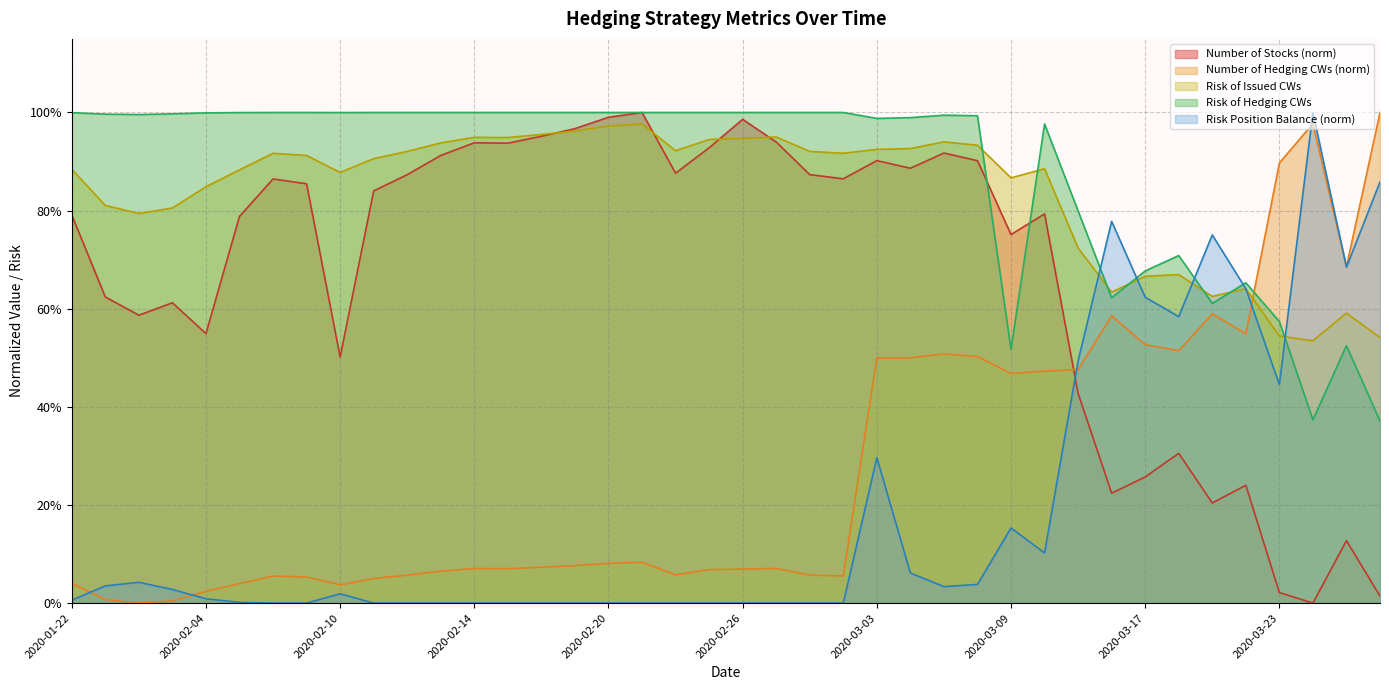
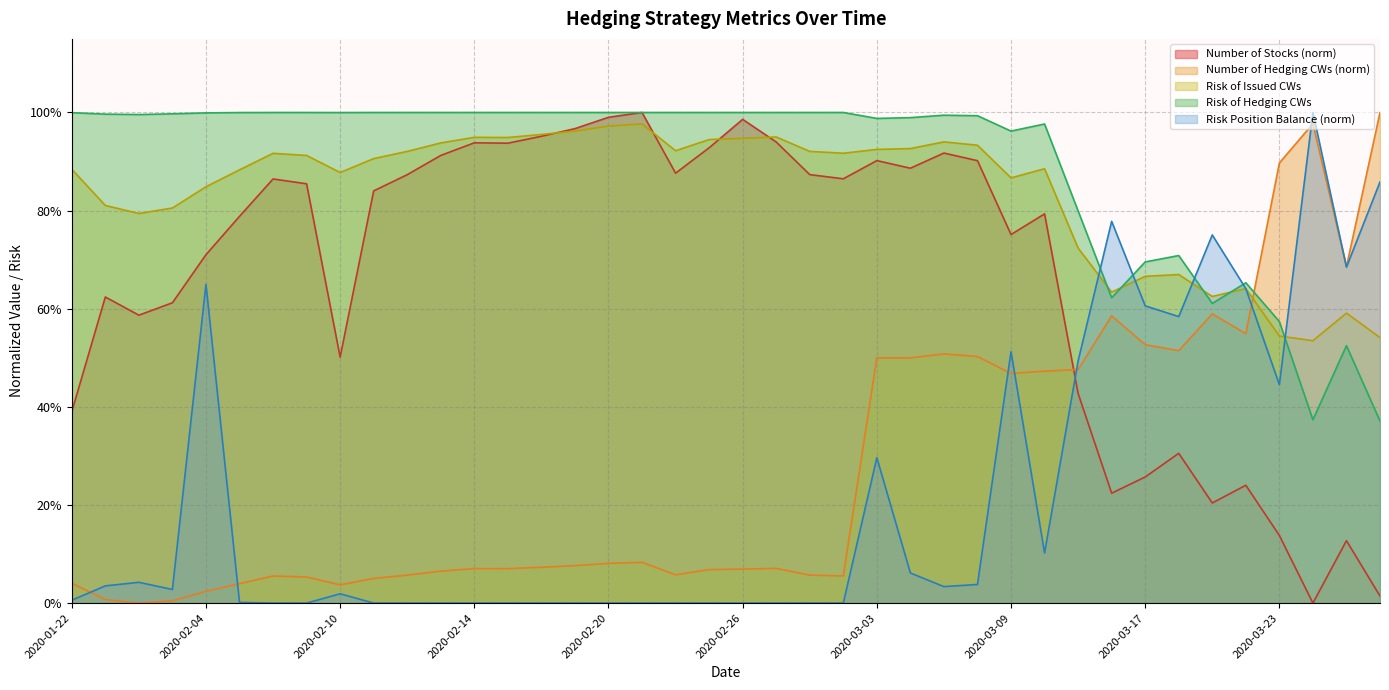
  {
    "Number of Stocks (norm)": {
-     "2020-01-22": "79%",
-     "2020-02-04": "55%",
+     "2020-01-22": "39%",
+     "2020-02-04": "71%",
      "2020-02-10": "50%",
      "2020-02-14": "94%",
      "2020-02-20": "99%",
      "2020-02-26": "99%",
      "2020-03-03": "90%",
      "2020-03-09": "75%",
      "2020-03-17": "26%",
-     "2020-03-23": "2%"
+     "2020-03-23": "14%"
    },
    "Risk of Hedging CWs": {
      "2020-01-22": "100%",
      "2020-02-04": "100%",
      "2020-02-10": "100%",
      "2020-02-14": "100%",
      "2020-02-20": "100%",
      "2020-02-26": "100%",
      "2020-03-03": "99%",
-     "2020-03-09": "52%",
-     "2020-03-17": "68%",
+     "2020-03-09": "96%",
+     "2020-03-17": "70%",
      "2020-03-23": "57%"
    },
    "Risk Position Balance (norm)": {
      "2020-01-22": "1%",
-     "2020-02-04": "1%",
+     "2020-02-04": "65%",
      "2020-02-10": "2%",
      "2020-02-14": "0%",
      "2020-02-20": "0%",
      "2020-02-26": "0%",
      "2020-03-03": "30%",
-     "2020-03-09": "15%",
-     "2020-03-17": "62%",
+     "2020-03-09": "51%",
+     "2020-03-17": "61%",
      "2020-03-23": "45%"
    }
  }
